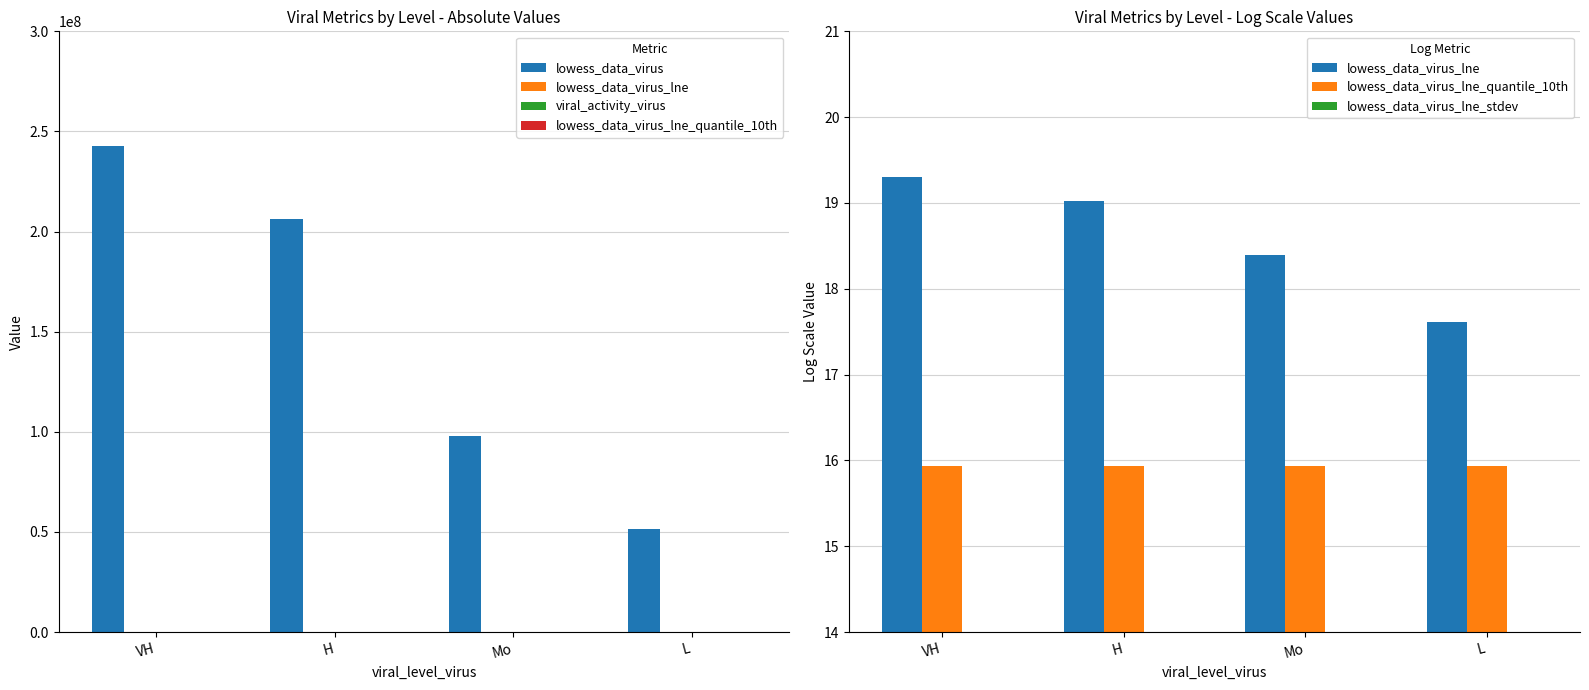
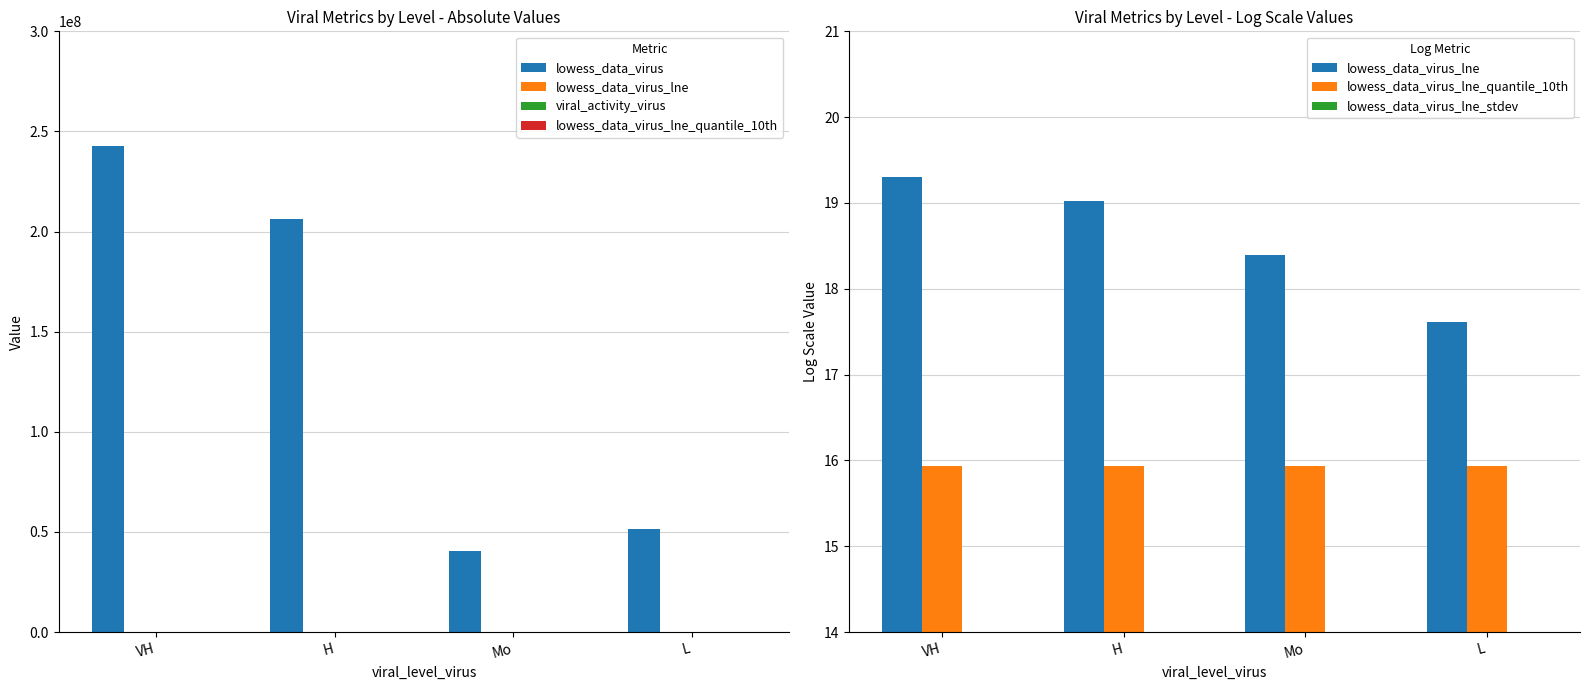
  {
    "Viral Metrics by Level - Absolute Values": {
      "lowess_data_virus": {
        "VH": 243000000,
        "H": 206000000,
-       "Mo": 98000000,
+       "Mo": 41000000,
        "L": 51000000
      }
    },
    "Viral Metrics by Level - Log Scale Values": {
      "lowess_data_virus_lne": {
        "VH": 19.3,
        "H": 19.0,
        "Mo": 18.4,
        "L": 17.6
      },
      "lowess_data_virus_lne_quantile_10th": {
        "VH": 15.9,
        "H": 15.9,
        "Mo": 15.9,
        "L": 15.9
      }
    }
  }
